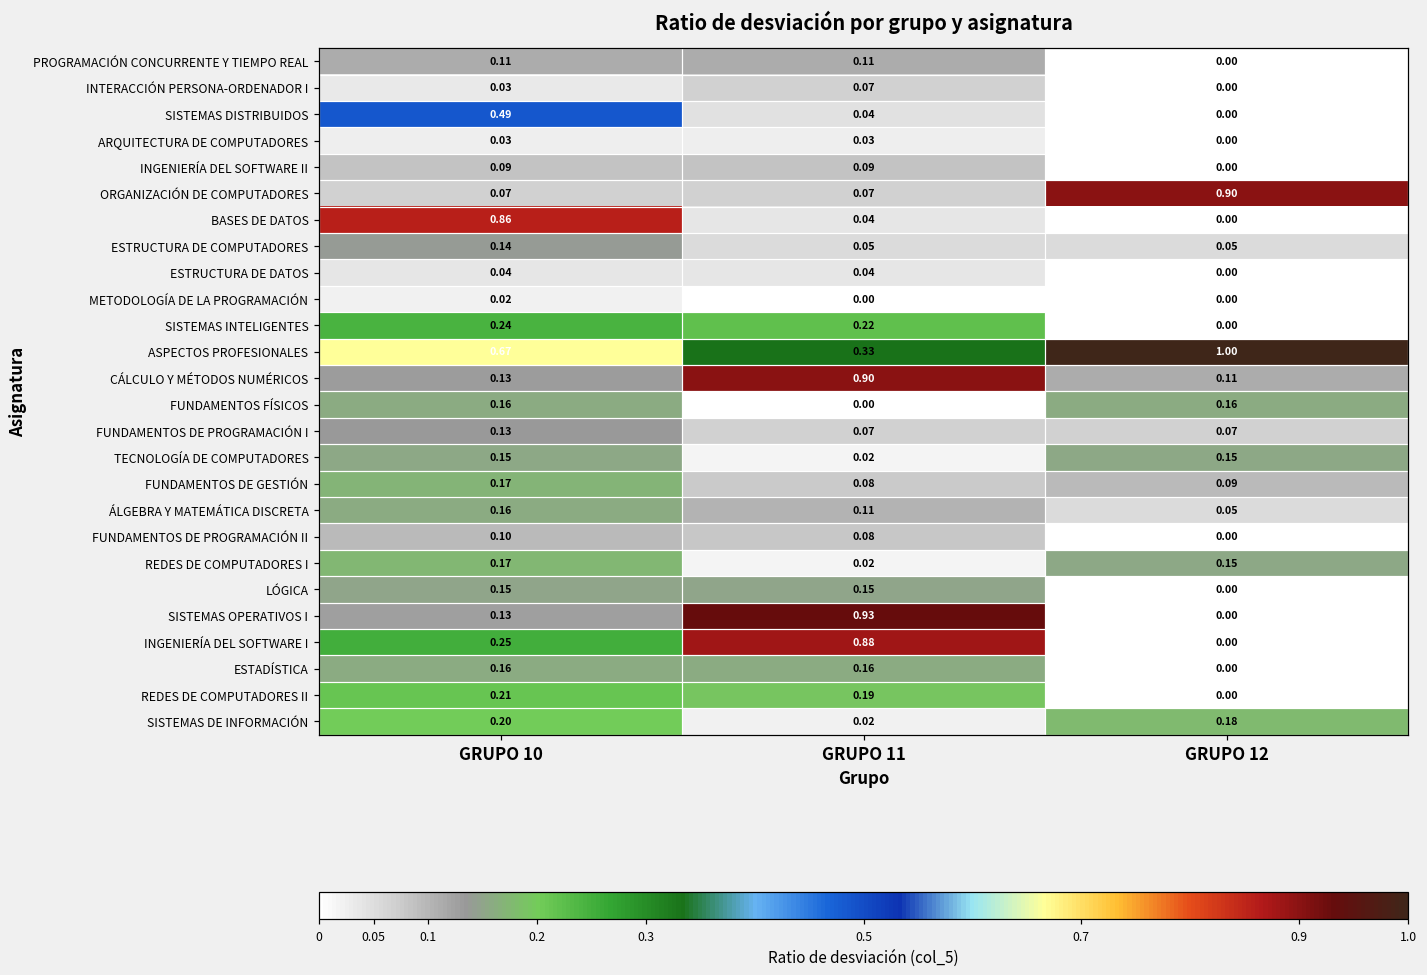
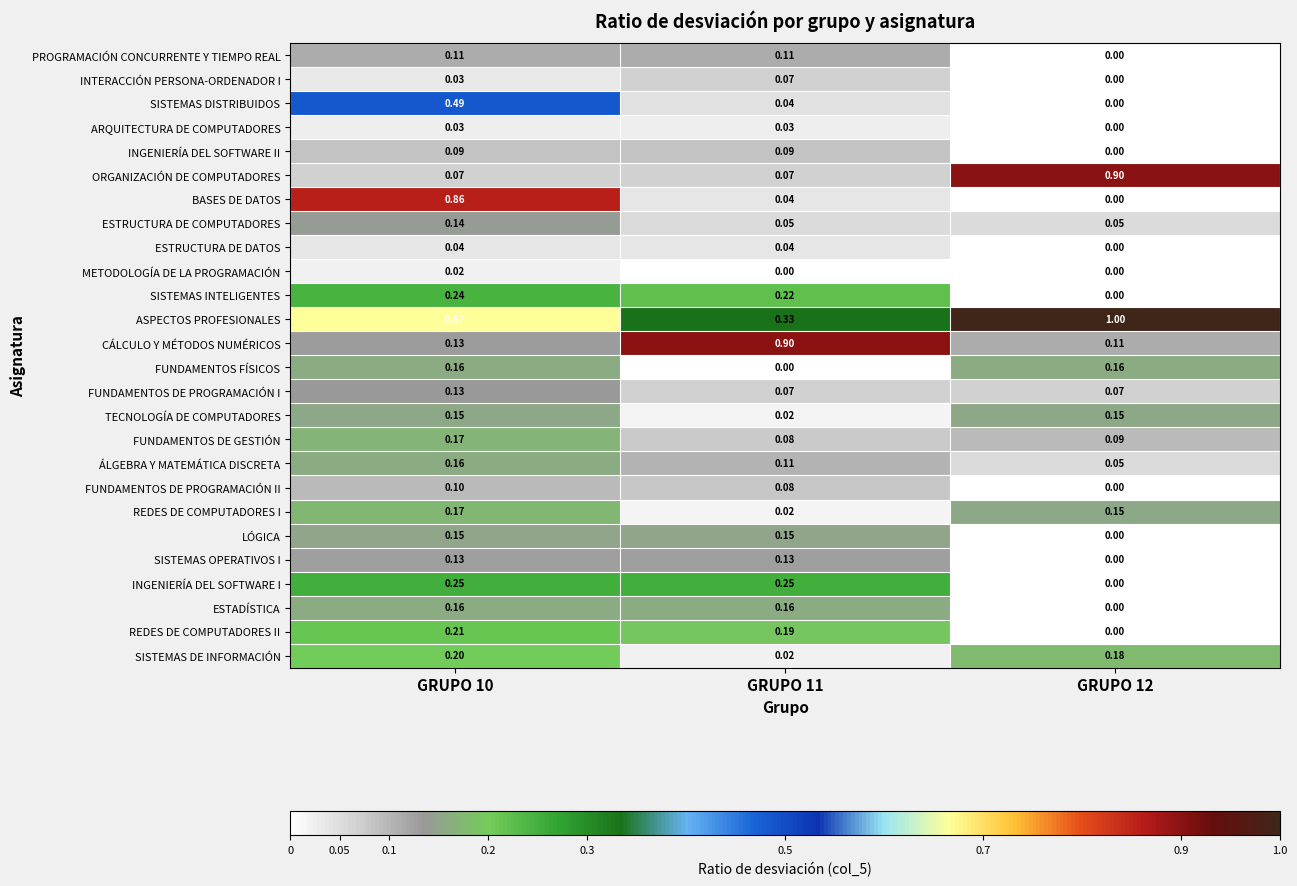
  {
    "PROGRAMACIÓN CONCURRENTE Y TIEMPO REAL": {
      "GRUPO 10": 0.11,
      "GRUPO 11": 0.11,
      "GRUPO 12": 0.00
    },
    "INTERACCIÓN PERSONA-ORDENADOR I": {
      "GRUPO 10": 0.03,
      "GRUPO 11": 0.07,
      "GRUPO 12": 0.00
    },
    "SISTEMAS DISTRIBUIDOS": {
      "GRUPO 10": 0.49,
      "GRUPO 11": 0.04,
      "GRUPO 12": 0.00
    },
    "ARQUITECTURA DE COMPUTADORES": {
      "GRUPO 10": 0.03,
      "GRUPO 11": 0.03,
      "GRUPO 12": 0.00
    },
    "INGENIERÍA DEL SOFTWARE II": {
      "GRUPO 10": 0.09,
      "GRUPO 11": 0.09,
      "GRUPO 12": 0.00
    },
    "ORGANIZACIÓN DE COMPUTADORES": {
      "GRUPO 10": 0.07,
      "GRUPO 11": 0.07,
      "GRUPO 12": 0.90
    },
    "BASES DE DATOS": {
      "GRUPO 10": 0.86,
      "GRUPO 11": 0.04,
      "GRUPO 12": 0.00
    },
    "ESTRUCTURA DE COMPUTADORES": {
      "GRUPO 10": 0.14,
      "GRUPO 11": 0.05,
      "GRUPO 12": 0.05
    },
    "ESTRUCTURA DE DATOS": {
      "GRUPO 10": 0.04,
      "GRUPO 11": 0.04,
      "GRUPO 12": 0.00
    },
    "METODOLOGÍA DE LA PROGRAMACIÓN": {
      "GRUPO 10": 0.02,
      "GRUPO 11": 0.00,
      "GRUPO 12": 0.00
    },
    "SISTEMAS INTELIGENTES": {
      "GRUPO 10": 0.24,
      "GRUPO 11": 0.22,
      "GRUPO 12": 0.00
    },
    "ASPECTOS PROFESIONALES": {
      "GRUPO 10": 0.67,
      "GRUPO 11": 0.33,
      "GRUPO 12": 1.00
    },
    "CÁLCULO Y MÉTODOS NUMÉRICOS": {
      "GRUPO 10": 0.13,
      "GRUPO 11": 0.90,
      "GRUPO 12": 0.11
    },
    "FUNDAMENTOS FÍSICOS": {
      "GRUPO 10": 0.16,
      "GRUPO 11": 0.00,
      "GRUPO 12": 0.16
    },
    "FUNDAMENTOS DE PROGRAMACIÓN I": {
      "GRUPO 10": 0.13,
      "GRUPO 11": 0.07,
      "GRUPO 12": 0.07
    },
    "TECNOLOGÍA DE COMPUTADORES": {
      "GRUPO 10": 0.15,
      "GRUPO 11": 0.02,
      "GRUPO 12": 0.15
    },
    "FUNDAMENTOS DE GESTIÓN": {
      "GRUPO 10": 0.17,
      "GRUPO 11": 0.08,
      "GRUPO 12": 0.09
    },
    "ÁLGEBRA Y MATEMÁTICA DISCRETA": {
      "GRUPO 10": 0.16,
      "GRUPO 11": 0.11,
      "GRUPO 12": 0.05
    },
    "FUNDAMENTOS DE PROGRAMACIÓN II": {
      "GRUPO 10": 0.10,
      "GRUPO 11": 0.08,
      "GRUPO 12": 0.00
    },
    "REDES DE COMPUTADORES I": {
      "GRUPO 10": 0.17,
      "GRUPO 11": 0.02,
      "GRUPO 12": 0.15
    },
    "LÓGICA": {
      "GRUPO 10": 0.15,
      "GRUPO 11": 0.15,
      "GRUPO 12": 0.00
    },
    "SISTEMAS OPERATIVOS I": {
      "GRUPO 10": 0.13,
-     "GRUPO 11": 0.93,
+     "GRUPO 11": 0.13,
      "GRUPO 12": 0.00
    },
    "INGENIERÍA DEL SOFTWARE I": {
      "GRUPO 10": 0.25,
-     "GRUPO 11": 0.88,
+     "GRUPO 11": 0.25,
      "GRUPO 12": 0.00
    },
    "ESTADÍSTICA": {
      "GRUPO 10": 0.16,
      "GRUPO 11": 0.16,
      "GRUPO 12": 0.00
    },
    "REDES DE COMPUTADORES II": {
      "GRUPO 10": 0.21,
      "GRUPO 11": 0.19,
      "GRUPO 12": 0.00
    },
    "SISTEMAS DE INFORMACIÓN": {
      "GRUPO 10": 0.20,
      "GRUPO 11": 0.02,
      "GRUPO 12": 0.18
    }
  }
